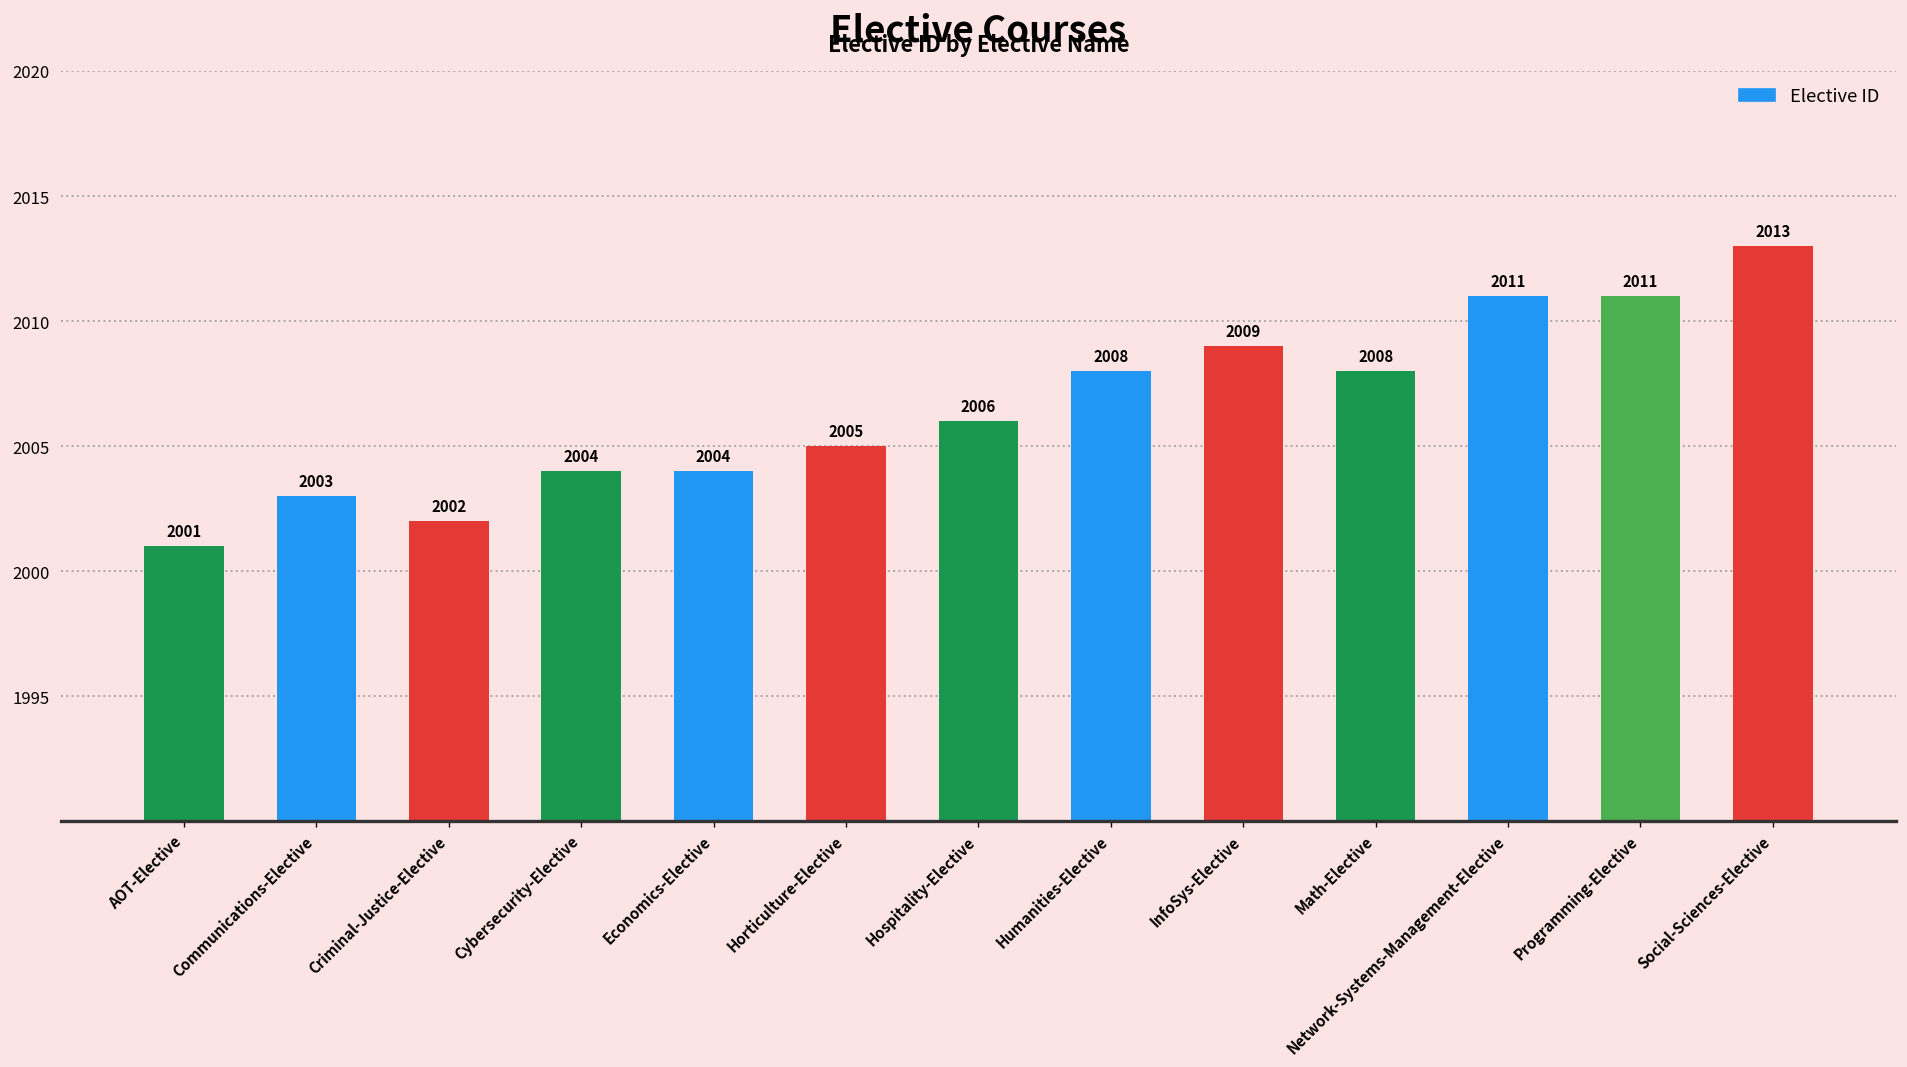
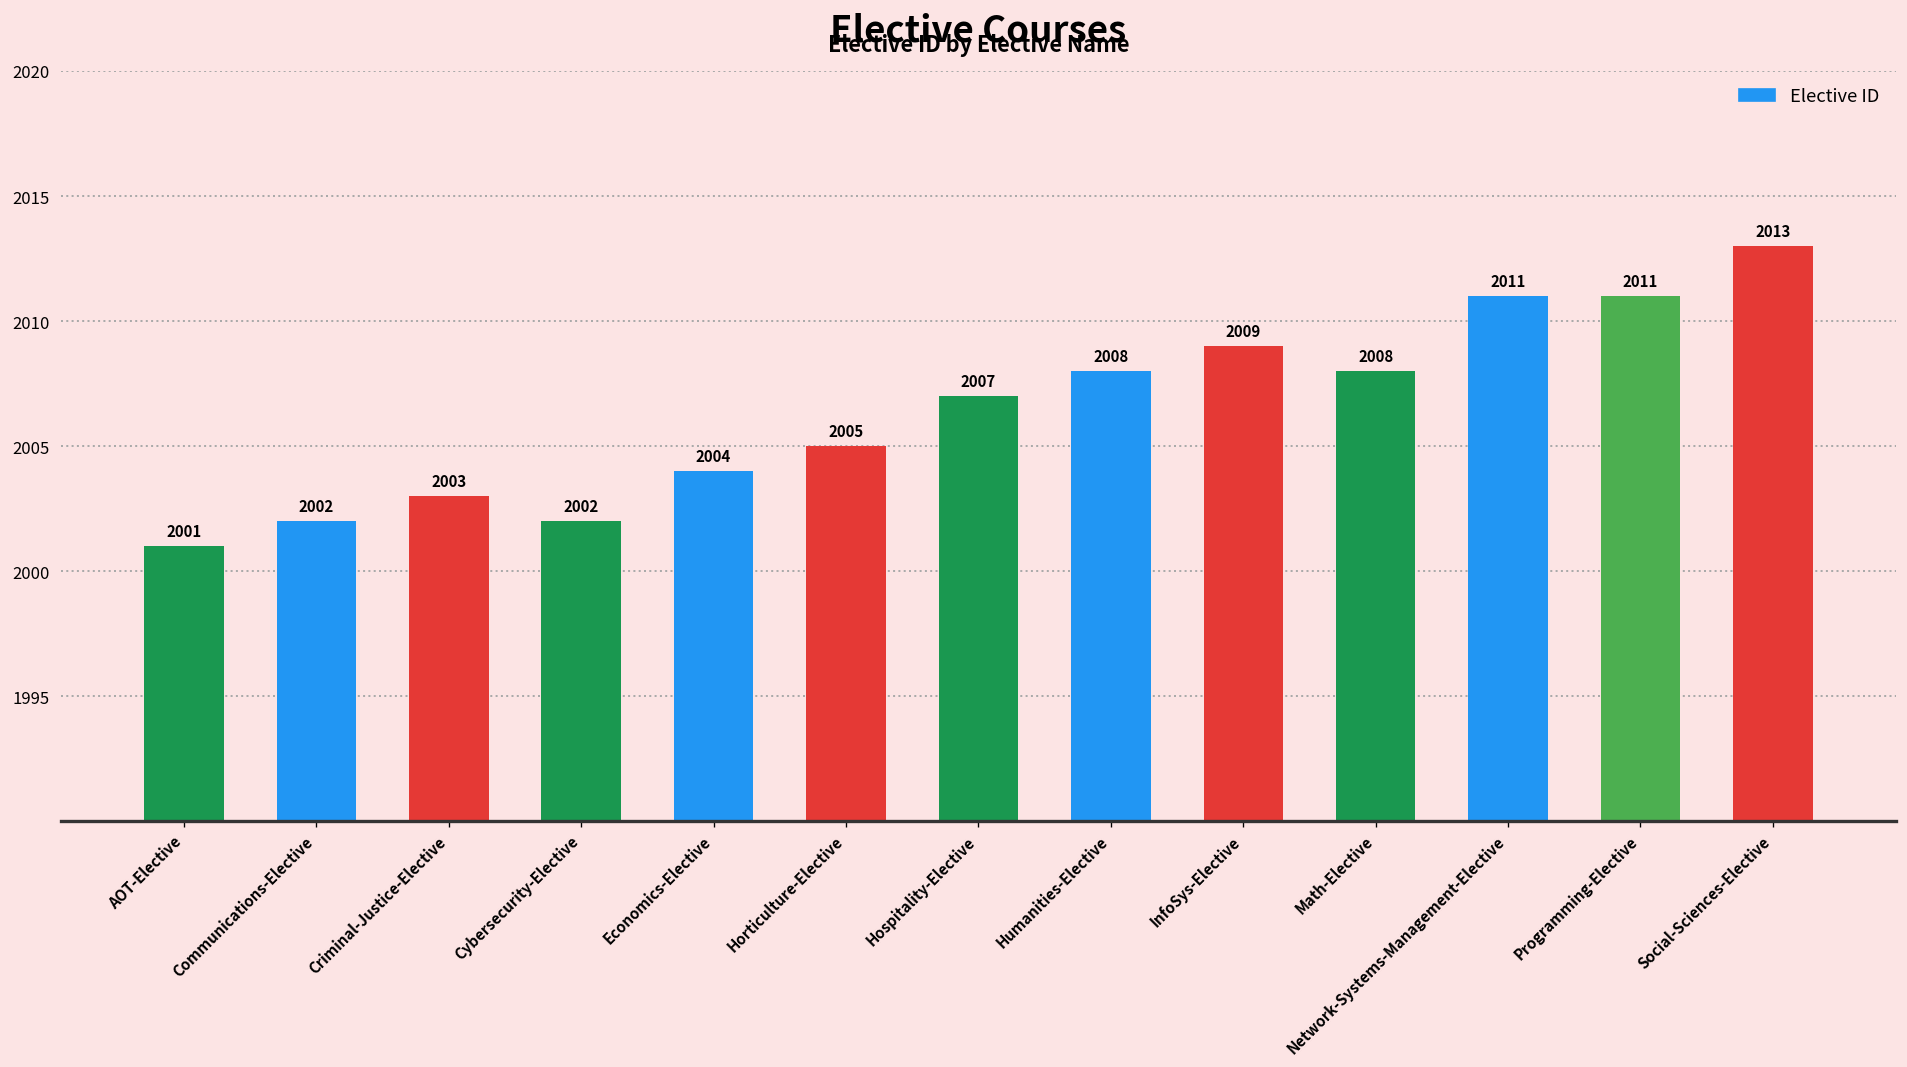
  {
    "AOT-Elective": 2001,
-   "Communications-Elective": 2003,
-   "Criminal-Justice-Elective": 2002,
-   "Cybersecurity-Elective": 2004,
+   "Communications-Elective": 2002,
+   "Criminal-Justice-Elective": 2003,
+   "Cybersecurity-Elective": 2002,
    "Economics-Elective": 2004,
    "Horticulture-Elective": 2005,
-   "Hospitality-Elective": 2006,
+   "Hospitality-Elective": 2007,
    "Humanities-Elective": 2008,
    "InfoSys-Elective": 2009,
    "Math-Elective": 2008,
    "Network-Systems-Management-Elective": 2011,
    "Programming-Elective": 2011,
    "Social-Sciences-Elective": 2013
  }
